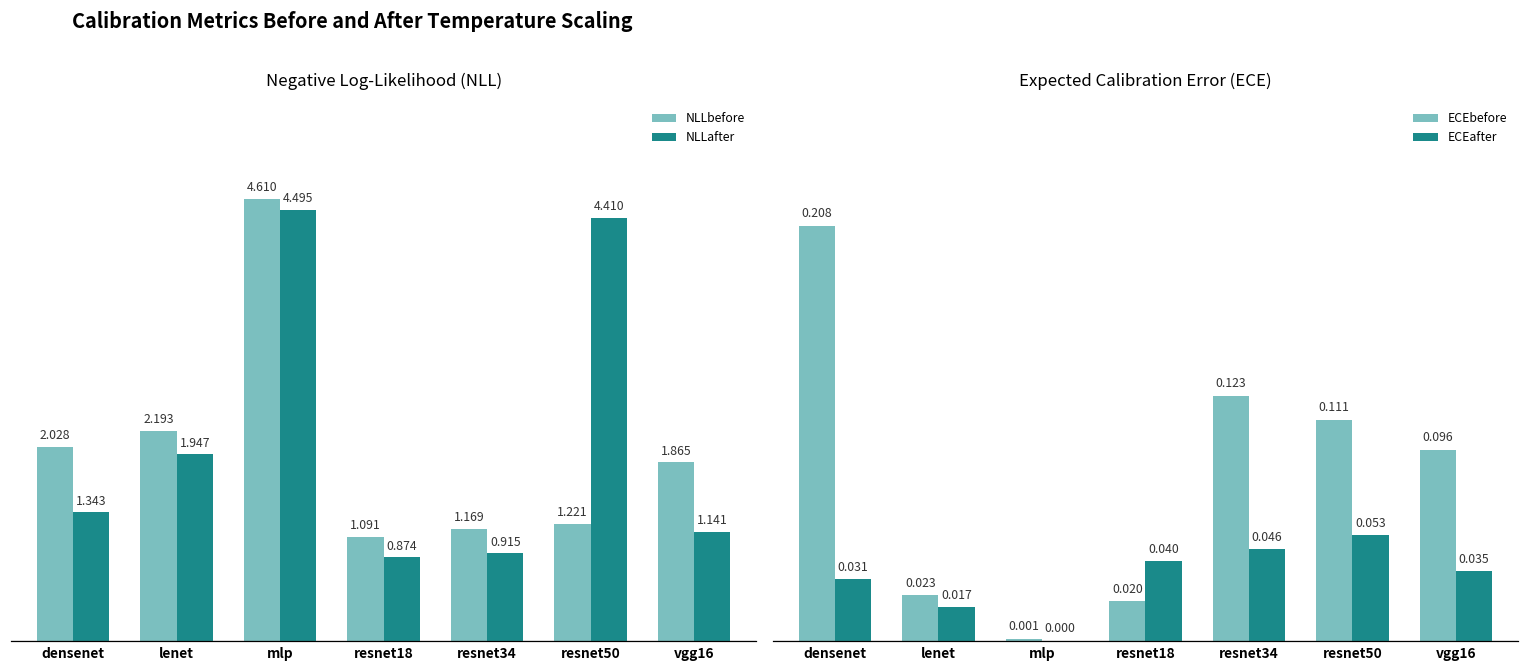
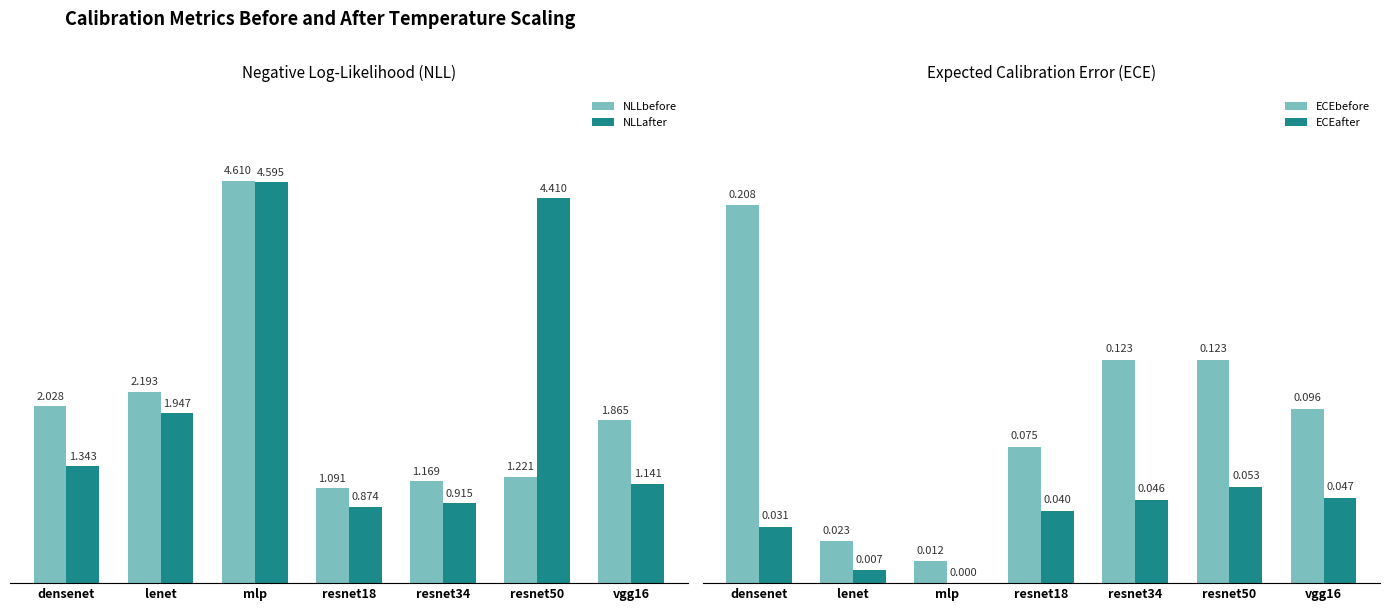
  {
    "Negative Log-Likelihood (NLL)": {
      "NLLbefore": {
        "densenet": 2.028,
        "lenet": 2.193,
        "mlp": 4.610,
        "resnet18": 1.091,
        "resnet34": 1.169,
        "resnet50": 1.221,
        "vgg16": 1.865
      },
      "NLLafter": {
        "densenet": 1.343,
        "lenet": 1.947,
-       "mlp": 4.495,
+       "mlp": 4.595,
        "resnet18": 0.874,
        "resnet34": 0.915,
        "resnet50": 4.410,
        "vgg16": 1.141
      }
    },
    "Expected Calibration Error (ECE)": {
      "ECEbefore": {
        "densenet": 0.208,
        "lenet": 0.023,
-       "mlp": 0.001,
-       "resnet18": 0.020,
+       "mlp": 0.012,
+       "resnet18": 0.075,
        "resnet34": 0.123,
-       "resnet50": 0.111,
+       "resnet50": 0.123,
        "vgg16": 0.096
      },
      "ECEafter": {
        "densenet": 0.031,
-       "lenet": 0.017,
+       "lenet": 0.007,
        "mlp": 0.000,
        "resnet18": 0.040,
        "resnet34": 0.046,
        "resnet50": 0.053,
-       "vgg16": 0.035
+       "vgg16": 0.047
      }
    }
  }
